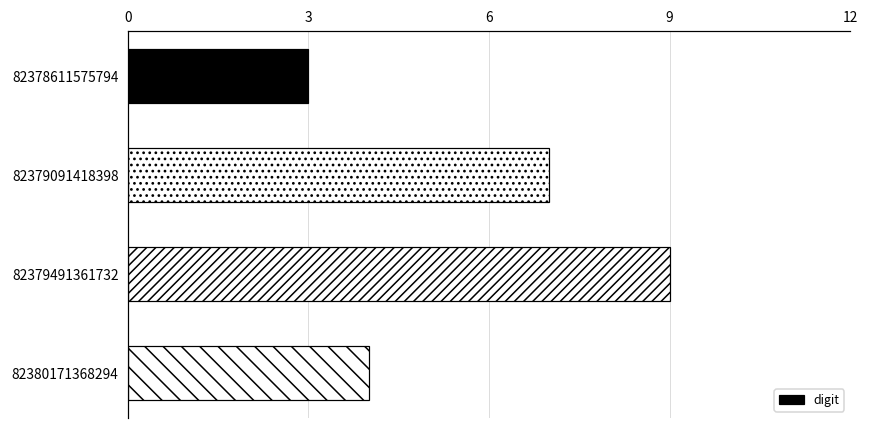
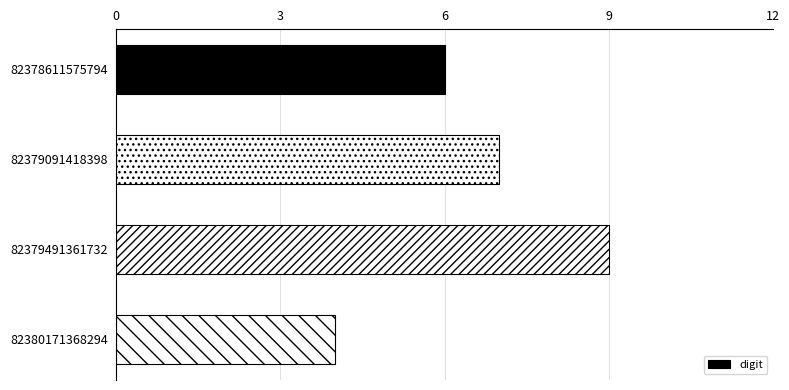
  {
-   "82378611575794": 3,
+   "82378611575794": 6,
    "82379091418398": 7,
    "82379491361732": 9,
    "82380171368294": 4
  }
